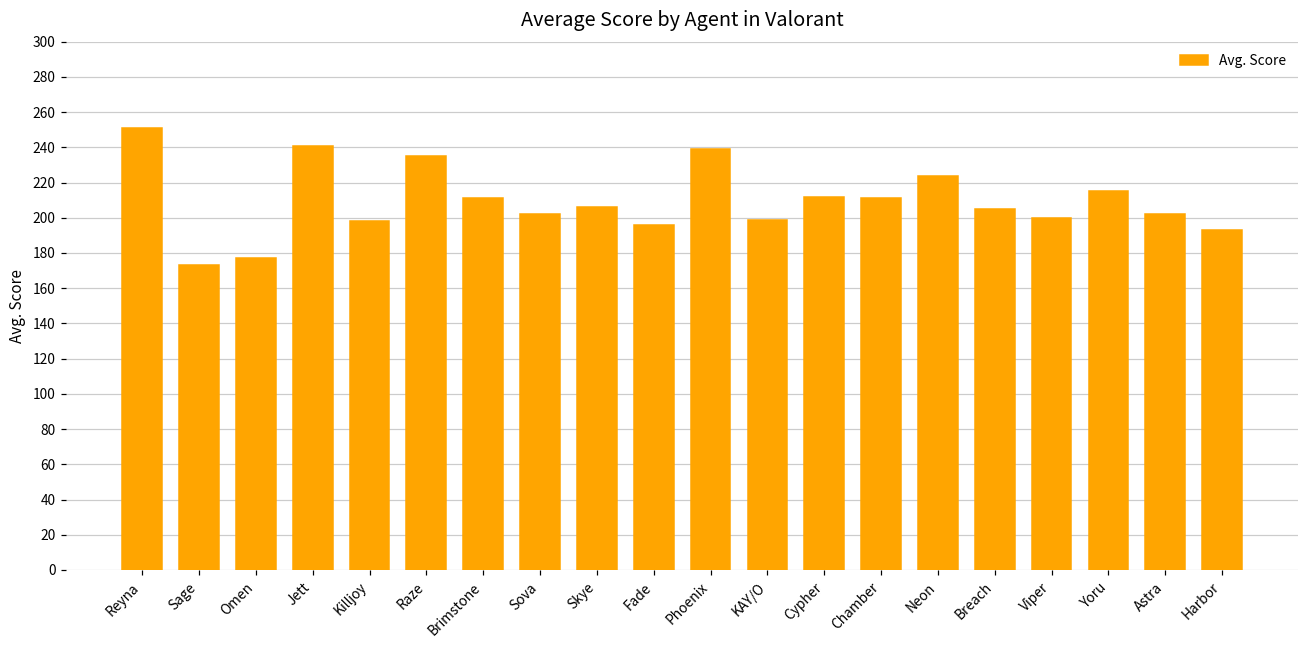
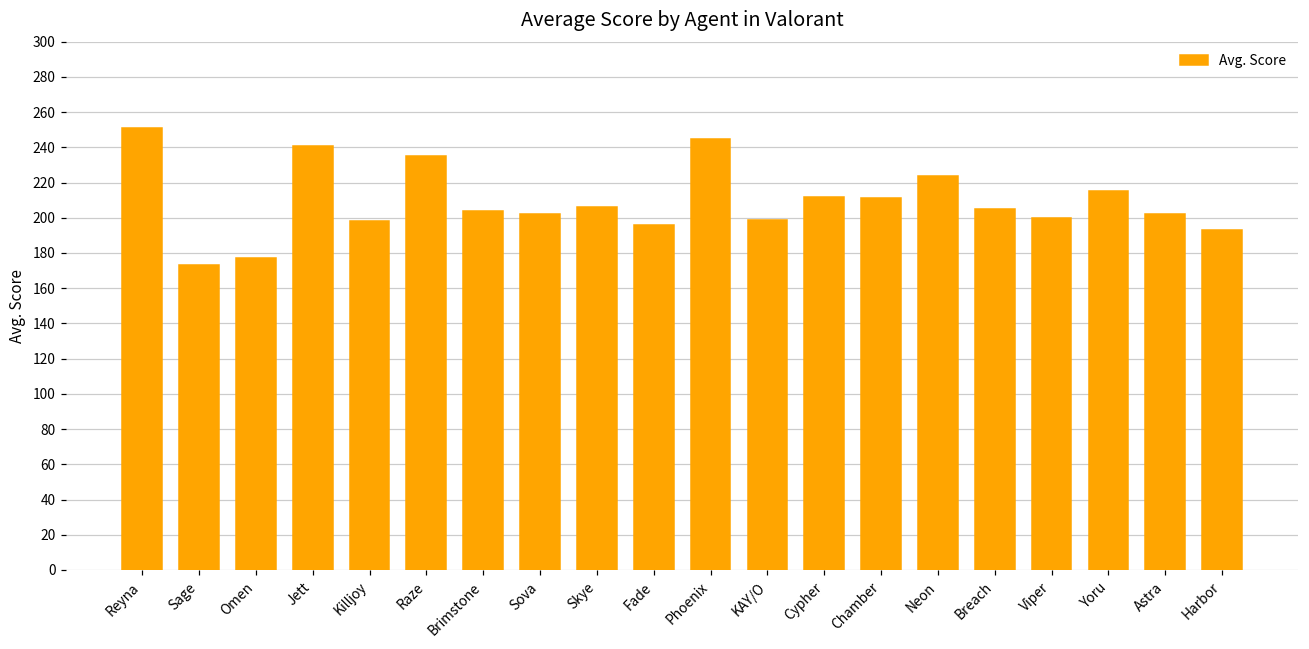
  {
    "Reyna": 251,
    "Sage": 173,
    "Omen": 177,
    "Jett": 241,
    "Killjoy": 198,
    "Raze": 235,
-   "Brimstone": 211,
+   "Brimstone": 204,
    "Sova": 202,
    "Skye": 206,
    "Fade": 196,
-   "Phoenix": 239,
+   "Phoenix": 245,
    "KAY/O": 199,
    "Cypher": 212,
    "Chamber": 211,
    "Neon": 224,
    "Breach": 205,
    "Viper": 200,
    "Yoru": 215,
    "Astra": 202,
    "Harbor": 193
  }
